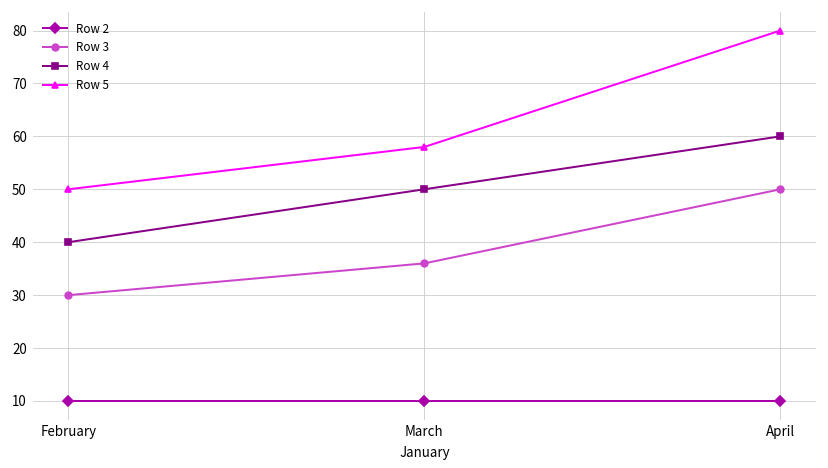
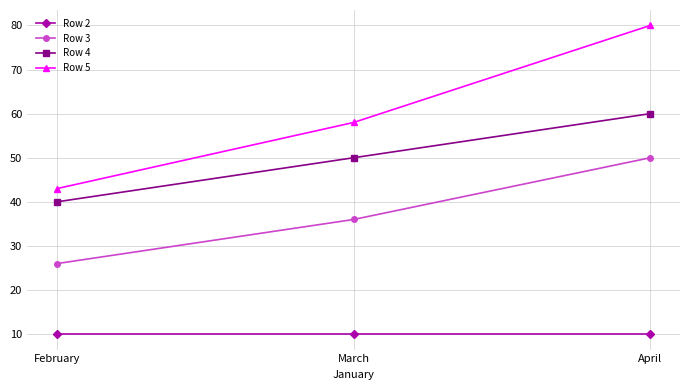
  {
    "Row 3": {
-     "February": 30,
+     "February": 26,
      "March": 36,
      "April": 50
    },
    "Row 5": {
-     "February": 50,
+     "February": 43,
      "March": 58,
      "April": 80
    }
  }
